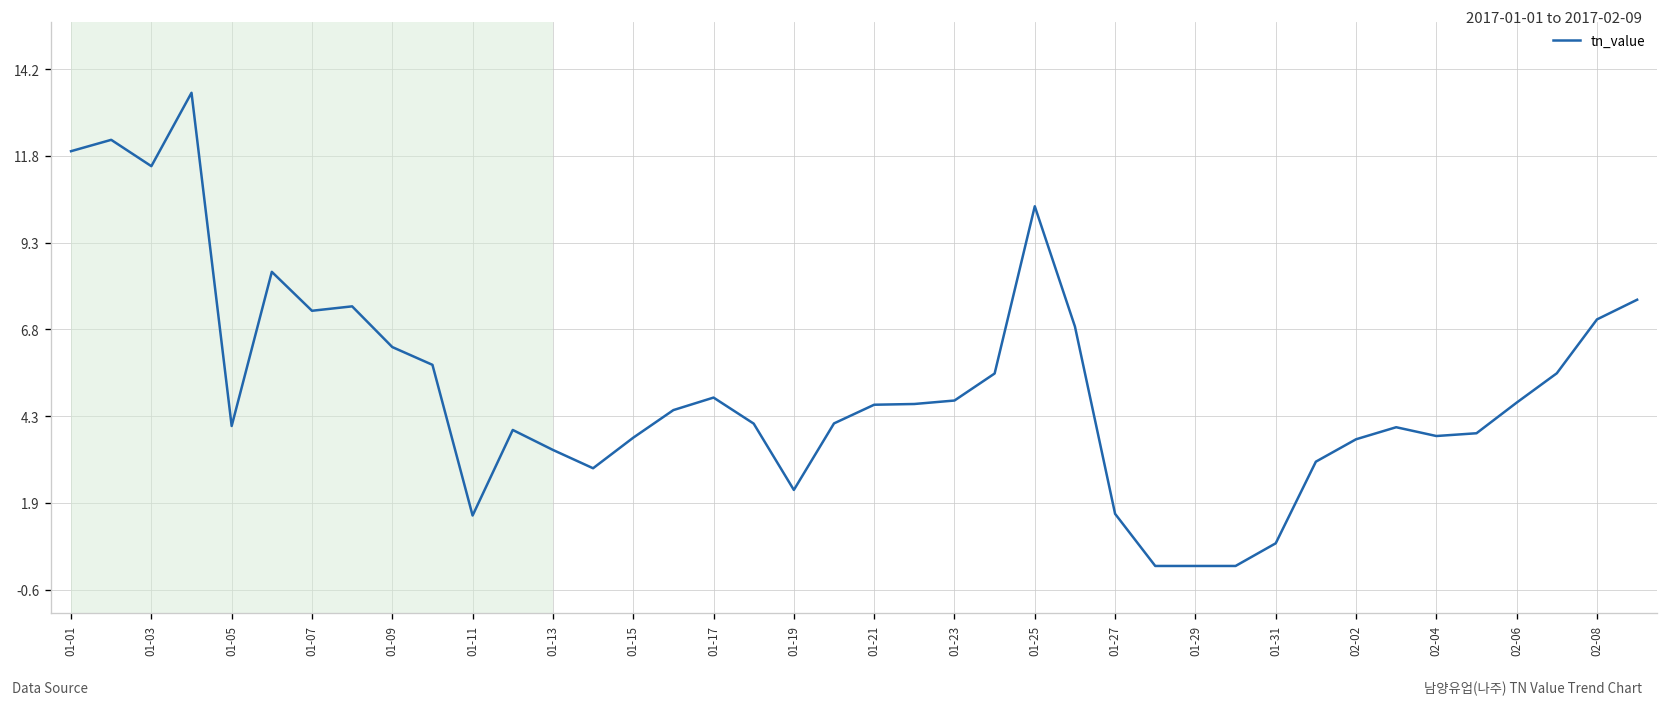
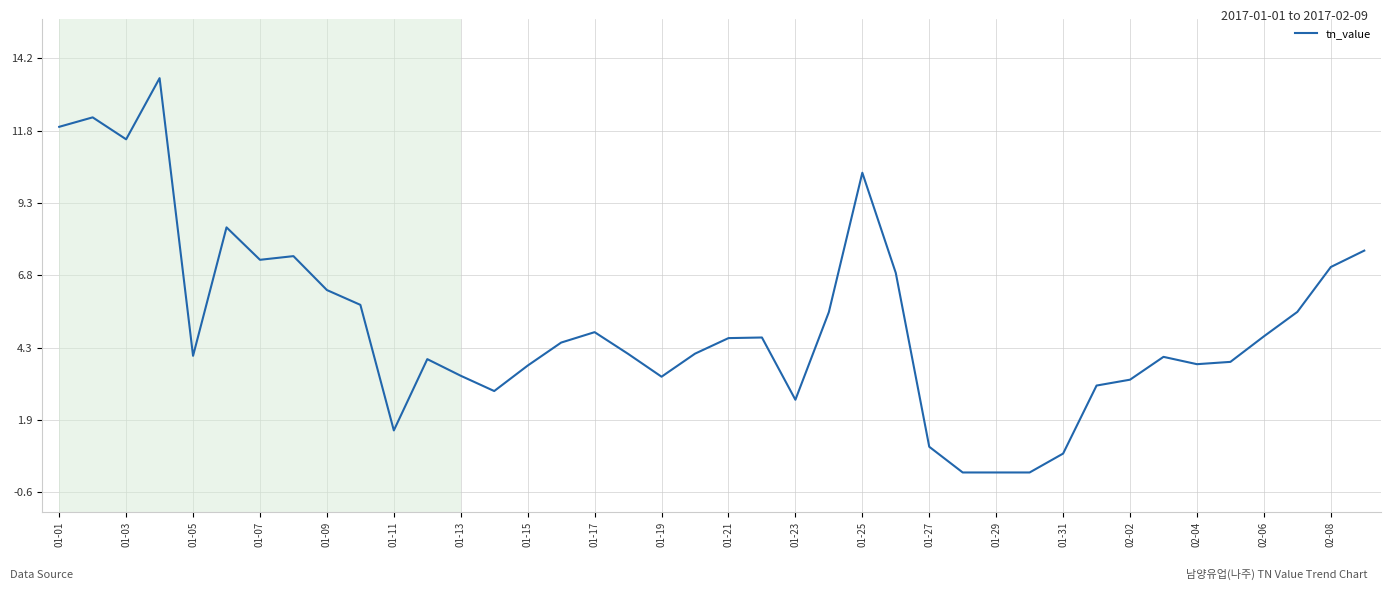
  {
    "01-01": 11.9,
    "01-03": 11.5,
    "01-05": 4.0,
    "01-07": 7.3,
    "01-09": 6.3,
    "01-11": 1.5,
    "01-13": 3.4,
    "01-15": 3.7,
    "01-17": 4.9,
-   "01-19": 2.2,
+   "01-19": 3.3,
    "01-21": 4.7,
-   "01-23": 4.8,
+   "01-23": 2.5,
    "01-25": 10.3,
-   "01-27": 1.5,
+   "01-27": 0.9,
    "01-29": 0.1,
    "01-31": 0.7,
-   "02-02": 3.7,
+   "02-02": 3.2,
    "02-04": 3.8,
    "02-06": 4.7,
    "02-08": 7.1
  }
